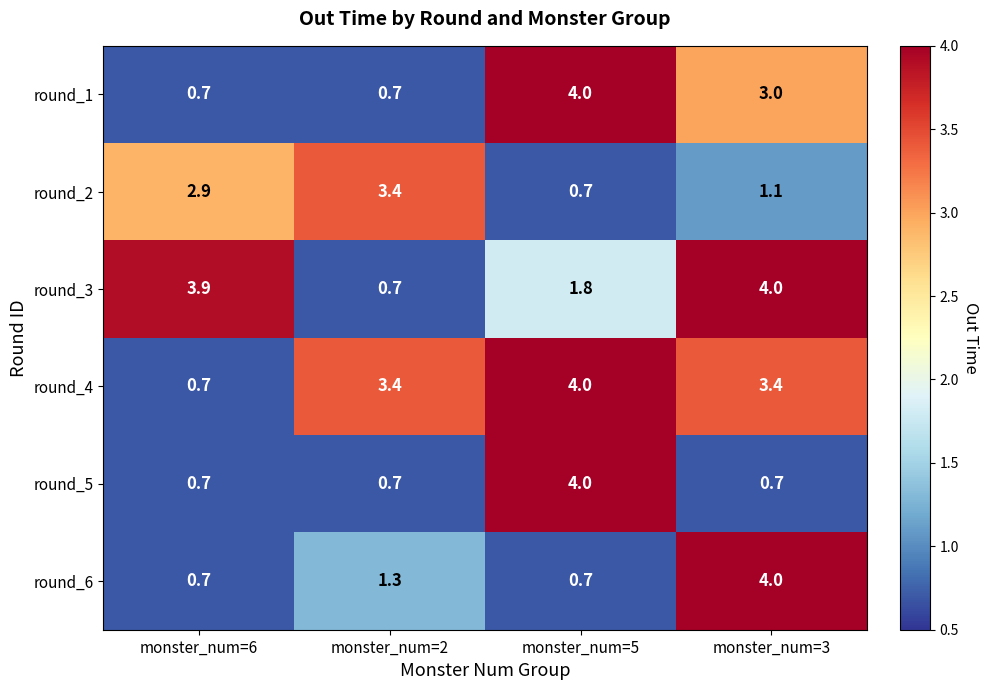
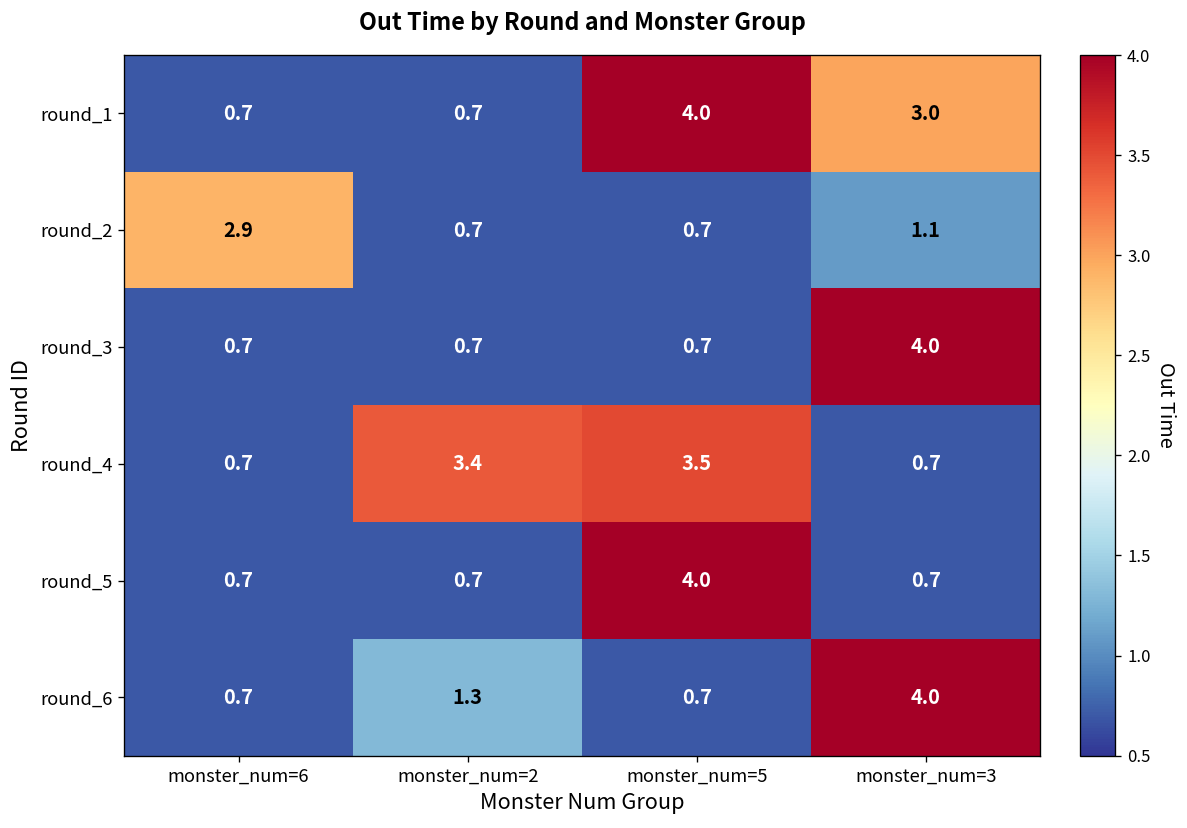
  {
    "round_1": {
      "monster_num=6": 0.7,
      "monster_num=2": 0.7,
      "monster_num=5": 4.0,
      "monster_num=3": 3.0
    },
    "round_2": {
      "monster_num=6": 2.9,
-     "monster_num=2": 3.4,
+     "monster_num=2": 0.7,
      "monster_num=5": 0.7,
      "monster_num=3": 1.1
    },
    "round_3": {
-     "monster_num=6": 3.9,
+     "monster_num=6": 0.7,
      "monster_num=2": 0.7,
-     "monster_num=5": 1.8,
+     "monster_num=5": 0.7,
      "monster_num=3": 4.0
    },
    "round_4": {
      "monster_num=6": 0.7,
      "monster_num=2": 3.4,
-     "monster_num=5": 4.0,
-     "monster_num=3": 3.4
+     "monster_num=5": 3.5,
+     "monster_num=3": 0.7
    },
    "round_5": {
      "monster_num=6": 0.7,
      "monster_num=2": 0.7,
      "monster_num=5": 4.0,
      "monster_num=3": 0.7
    },
    "round_6": {
      "monster_num=6": 0.7,
      "monster_num=2": 1.3,
      "monster_num=5": 0.7,
      "monster_num=3": 4.0
    }
  }
